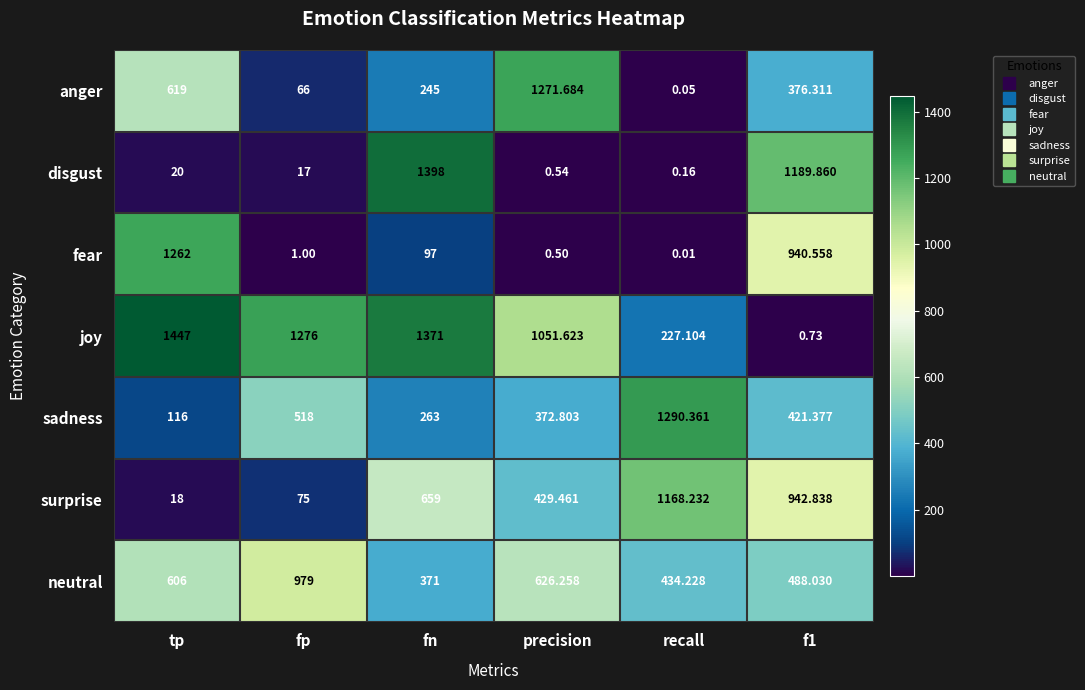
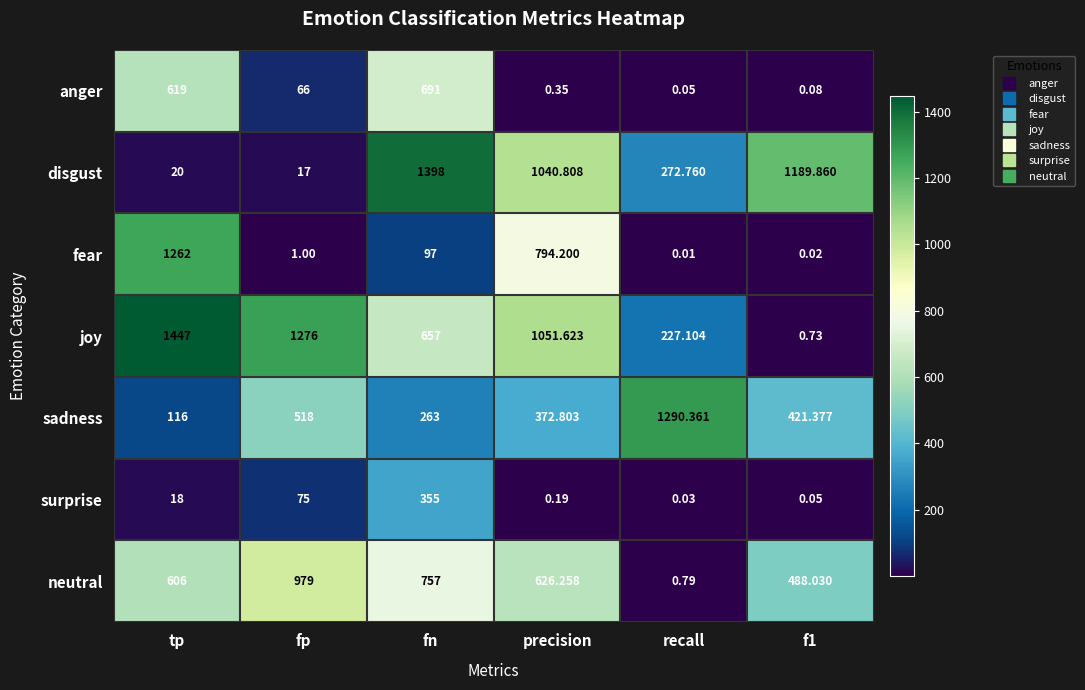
  {
    "anger": {
      "tp": 619,
      "fp": 66,
-     "fn": 245,
-     "precision": 1271.684,
+     "fn": 691,
+     "precision": 0.35,
      "recall": 0.05,
-     "f1": 376.311
+     "f1": 0.08
    },
    "disgust": {
      "tp": 20,
      "fp": 17,
      "fn": 1398,
-     "precision": 0.54,
-     "recall": 0.16,
+     "precision": 1040.808,
+     "recall": 272.760,
      "f1": 1189.860
    },
    "fear": {
      "tp": 1262,
      "fp": 1.00,
      "fn": 97,
-     "precision": 0.50,
+     "precision": 794.200,
      "recall": 0.01,
-     "f1": 940.558
+     "f1": 0.02
    },
    "joy": {
      "tp": 1447,
      "fp": 1276,
-     "fn": 1371,
+     "fn": 657,
      "precision": 1051.623,
      "recall": 227.104,
      "f1": 0.73
    },
    "sadness": {
      "tp": 116,
      "fp": 518,
      "fn": 263,
      "precision": 372.803,
      "recall": 1290.361,
      "f1": 421.377
    },
    "surprise": {
      "tp": 18,
      "fp": 75,
-     "fn": 659,
-     "precision": 429.461,
-     "recall": 1168.232,
-     "f1": 942.838
+     "fn": 355,
+     "precision": 0.19,
+     "recall": 0.03,
+     "f1": 0.05
    },
    "neutral": {
      "tp": 606,
      "fp": 979,
-     "fn": 371,
+     "fn": 757,
      "precision": 626.258,
-     "recall": 434.228,
+     "recall": 0.79,
      "f1": 488.030
    }
  }
